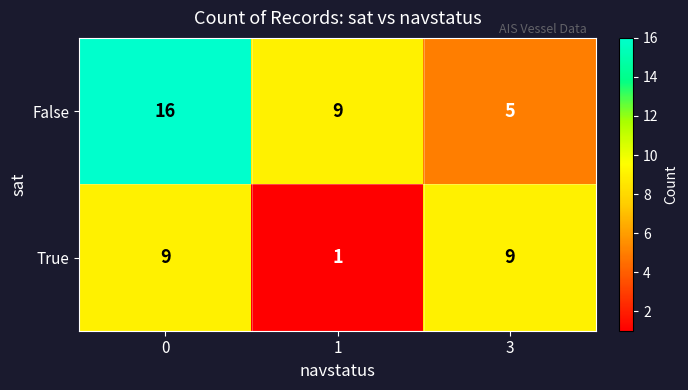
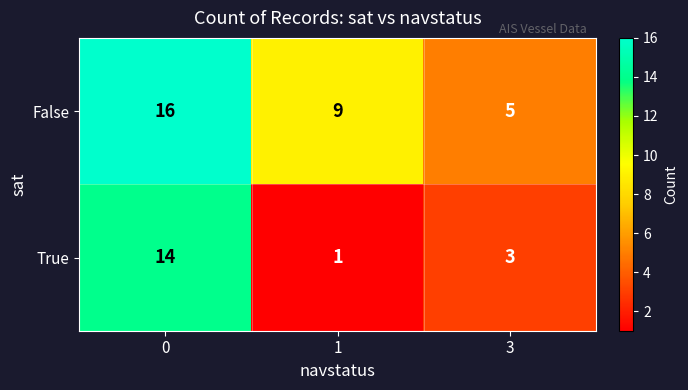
  {
    "False": {
      "0": 16,
      "1": 9,
      "3": 5
    },
    "True": {
-     "0": 9,
+     "0": 14,
      "1": 1,
-     "3": 9
+     "3": 3
    }
  }
